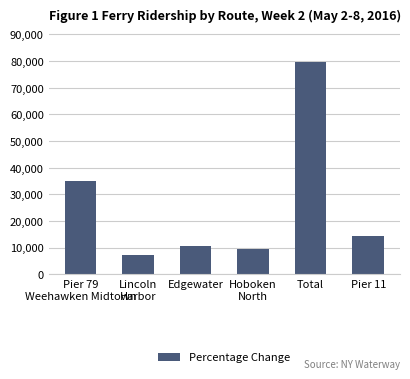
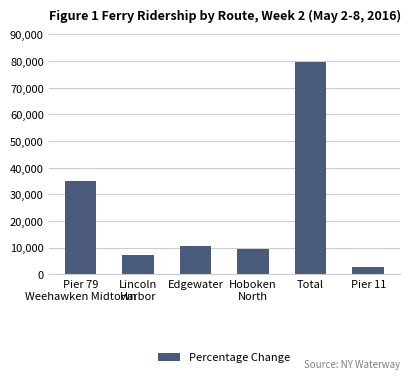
  {
    "Edgewater": "11,000",
    "Hoboken North": "9,000",
    "Total": "80,000",
-   "Pier 11": "14,000"
+   "Pier 11": "3,000"
  }
